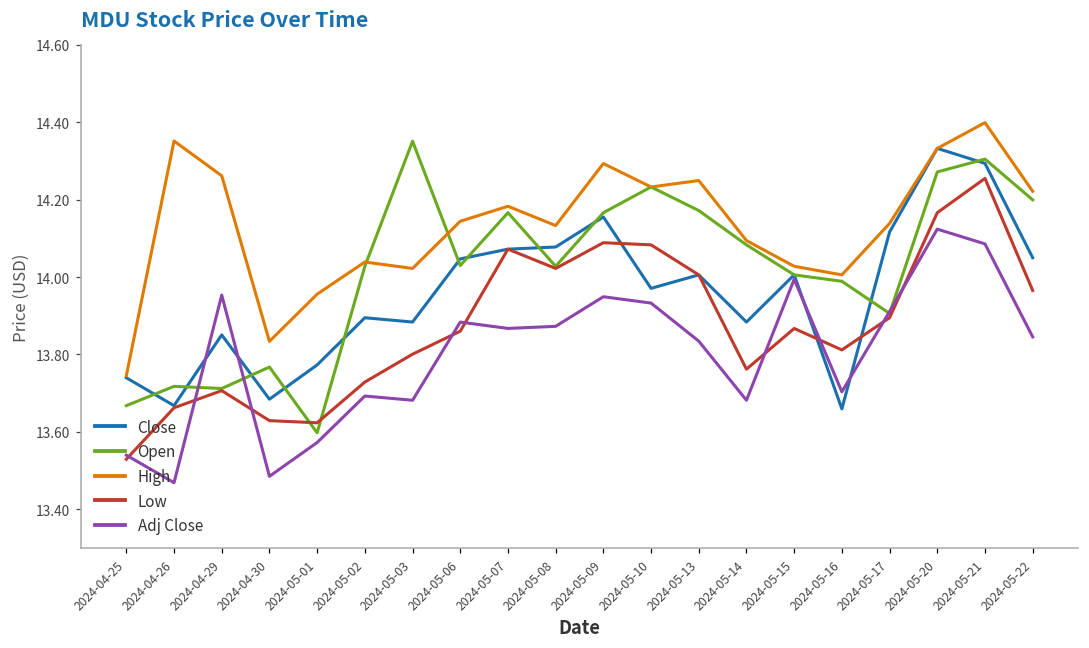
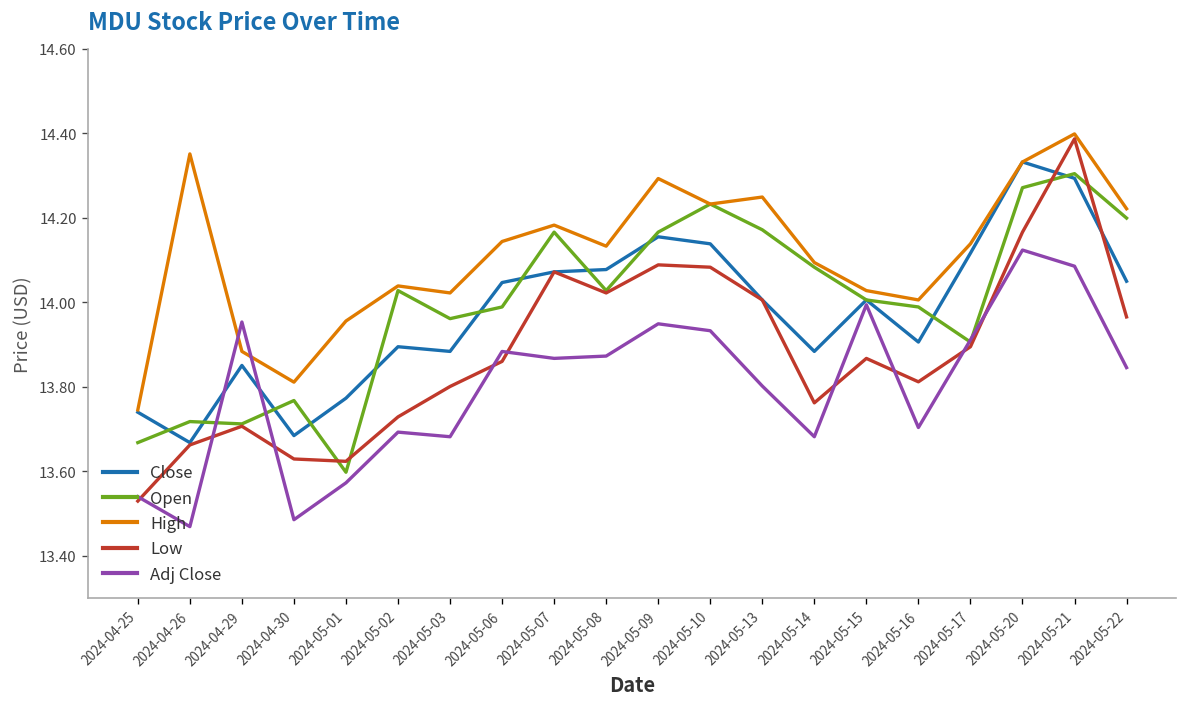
  {
    "Close": {
      "2024-04-29": 13.85,
      "2024-04-30": 13.68,
      "2024-05-01": 13.77,
      "2024-05-02": 13.89,
      "2024-05-03": 13.88,
      "2024-05-06": 14.05,
      "2024-05-08": 14.08,
      "2024-05-09": 14.16,
-     "2024-05-10": 13.97,
+     "2024-05-10": 14.14,
      "2024-05-14": 13.88,
-     "2024-05-16": 13.66,
+     "2024-05-16": 13.91,
      "2024-05-17": 14.12,
      "2024-05-21": 14.29,
      "2024-05-22": 14.05
    },
    "Open": {
      "2024-04-25": 13.67,
      "2024-04-26": 13.72,
      "2024-04-30": 13.77,
      "2024-05-01": 13.60,
      "2024-05-02": 14.03,
-     "2024-05-03": 14.35,
-     "2024-05-06": 14.03,
+     "2024-05-03": 13.96,
+     "2024-05-06": 13.99,
      "2024-05-07": 14.17,
      "2024-05-09": 14.17,
      "2024-05-13": 14.17,
      "2024-05-14": 14.08,
      "2024-05-16": 13.99,
      "2024-05-20": 14.27,
      "2024-05-21": 14.30,
      "2024-05-22": 14.20
    },
    "High": {
      "2024-04-26": 14.35,
-     "2024-04-29": 14.26,
-     "2024-04-30": 13.83,
+     "2024-04-29": 13.88,
+     "2024-04-30": 13.81,
      "2024-05-01": 13.96,
      "2024-05-02": 14.04,
      "2024-05-03": 14.02,
      "2024-05-06": 14.14,
      "2024-05-07": 14.18,
      "2024-05-08": 14.13,
      "2024-05-09": 14.29,
      "2024-05-13": 14.25,
      "2024-05-14": 14.09,
      "2024-05-15": 14.03,
      "2024-05-16": 14.01,
      "2024-05-17": 14.14,
      "2024-05-21": 14.40,
      "2024-05-22": 14.22
    },
    "Low": {
      "2024-04-25": 13.53,
      "2024-04-30": 13.63,
      "2024-05-01": 13.62,
      "2024-05-02": 13.73,
      "2024-05-03": 13.80,
      "2024-05-06": 13.86,
      "2024-05-09": 14.09,
      "2024-05-10": 14.08,
      "2024-05-14": 13.76,
      "2024-05-15": 13.87,
      "2024-05-16": 13.81,
      "2024-05-17": 13.89,
      "2024-05-20": 14.17,
-     "2024-05-21": 14.25,
+     "2024-05-21": 14.39,
      "2024-05-22": 13.97
    },
    "Adj Close": {
      "2024-04-25": 13.54,
      "2024-04-26": 13.47,
      "2024-04-29": 13.95,
      "2024-04-30": 13.48,
      "2024-05-01": 13.57,
      "2024-05-02": 13.69,
      "2024-05-03": 13.68,
      "2024-05-06": 13.88,
      "2024-05-07": 13.87,
      "2024-05-08": 13.87,
      "2024-05-09": 13.95,
      "2024-05-10": 13.93,
-     "2024-05-13": 13.83,
+     "2024-05-13": 13.80,
      "2024-05-14": 13.68,
      "2024-05-15": 13.99,
      "2024-05-16": 13.70,
      "2024-05-20": 14.12,
      "2024-05-21": 14.09,
      "2024-05-22": 13.85
    }
  }
